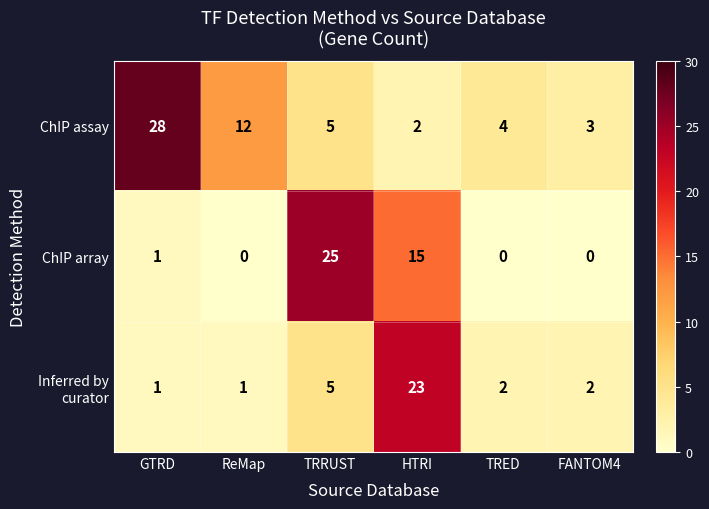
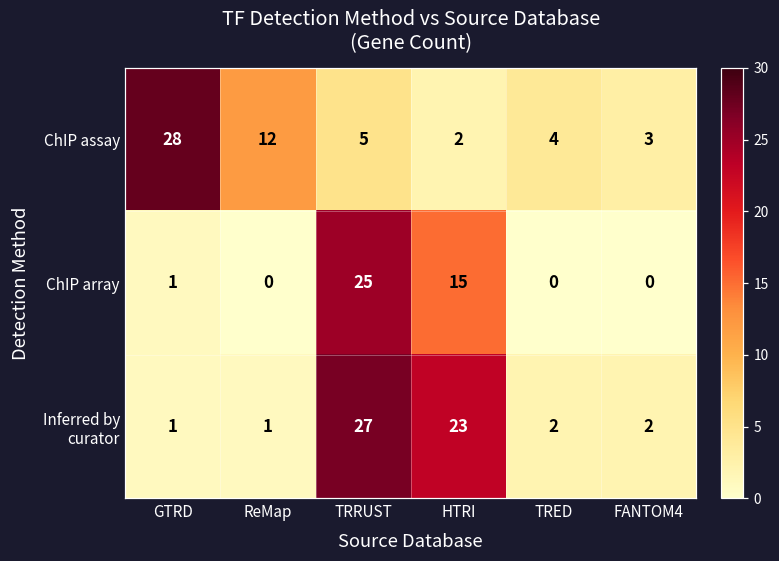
  {
    "ChIP assay": {
      "GTRD": 28,
      "ReMap": 12,
      "TRRUST": 5,
      "HTRI": 2,
      "TRED": 4,
      "FANTOM4": 3
    },
    "ChIP array": {
      "GTRD": 1,
      "ReMap": 0,
      "TRRUST": 25,
      "HTRI": 15,
      "TRED": 0,
      "FANTOM4": 0
    },
    "Inferred by curator": {
      "GTRD": 1,
      "ReMap": 1,
-     "TRRUST": 5,
+     "TRRUST": 27,
      "HTRI": 23,
      "TRED": 2,
      "FANTOM4": 2
    }
  }
